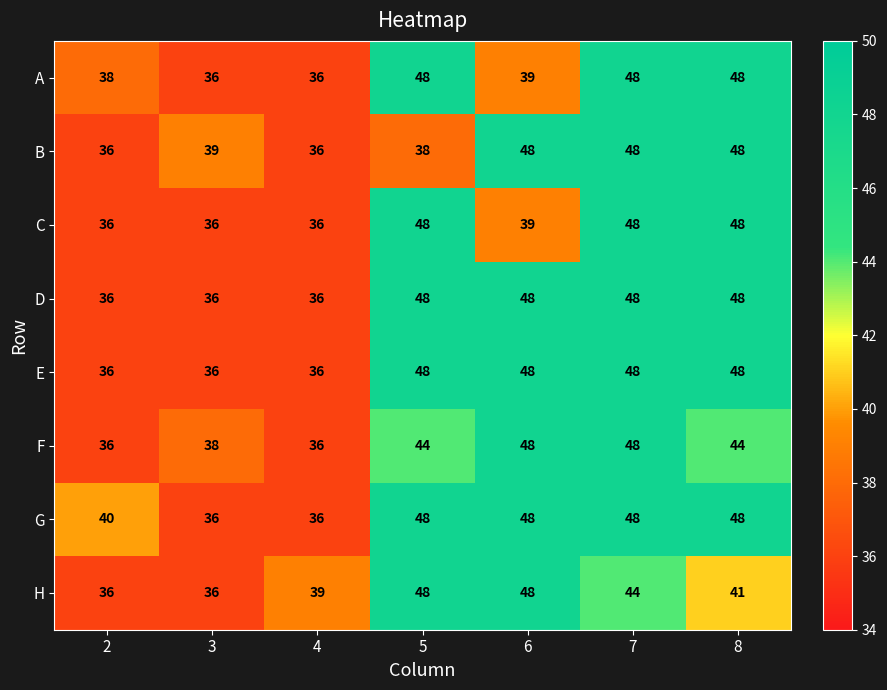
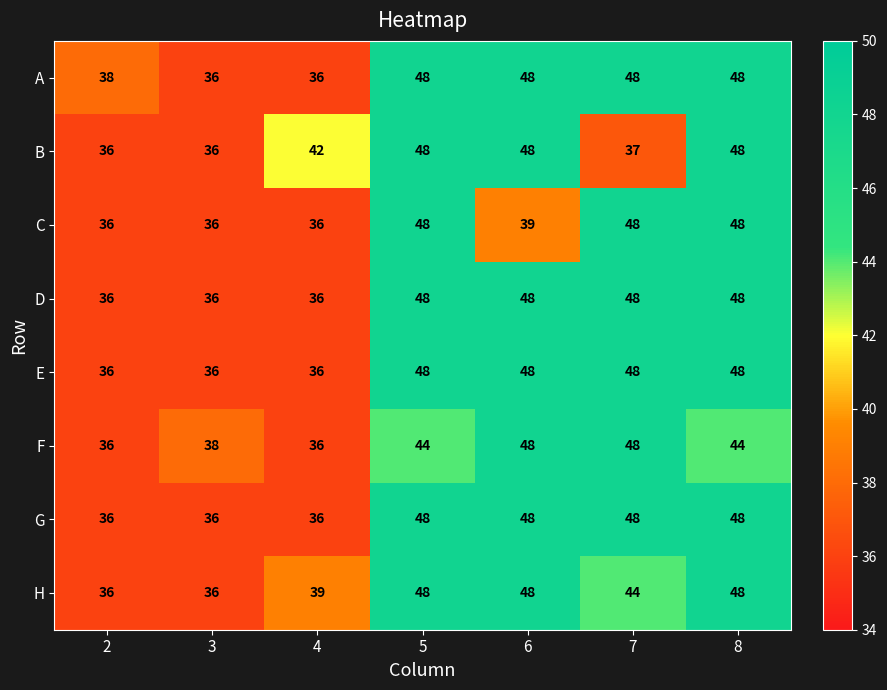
  {
    "A": {
      "2": 38,
      "3": 36,
      "4": 36,
      "5": 48,
-     "6": 39,
+     "6": 48,
      "7": 48,
      "8": 48
    },
    "B": {
      "2": 36,
-     "3": 39,
-     "4": 36,
-     "5": 38,
+     "3": 36,
+     "4": 42,
+     "5": 48,
      "6": 48,
-     "7": 48,
+     "7": 37,
      "8": 48
    },
    "C": {
      "2": 36,
      "3": 36,
      "4": 36,
      "5": 48,
      "6": 39,
      "7": 48,
      "8": 48
    },
    "D": {
      "2": 36,
      "3": 36,
      "4": 36,
      "5": 48,
      "6": 48,
      "7": 48,
      "8": 48
    },
    "E": {
      "2": 36,
      "3": 36,
      "4": 36,
      "5": 48,
      "6": 48,
      "7": 48,
      "8": 48
    },
    "F": {
      "2": 36,
      "3": 38,
      "4": 36,
      "5": 44,
      "6": 48,
      "7": 48,
      "8": 44
    },
    "G": {
-     "2": 40,
+     "2": 36,
      "3": 36,
      "4": 36,
      "5": 48,
      "6": 48,
      "7": 48,
      "8": 48
    },
    "H": {
      "2": 36,
      "3": 36,
      "4": 39,
      "5": 48,
      "6": 48,
      "7": 44,
-     "8": 41
+     "8": 48
    }
  }
